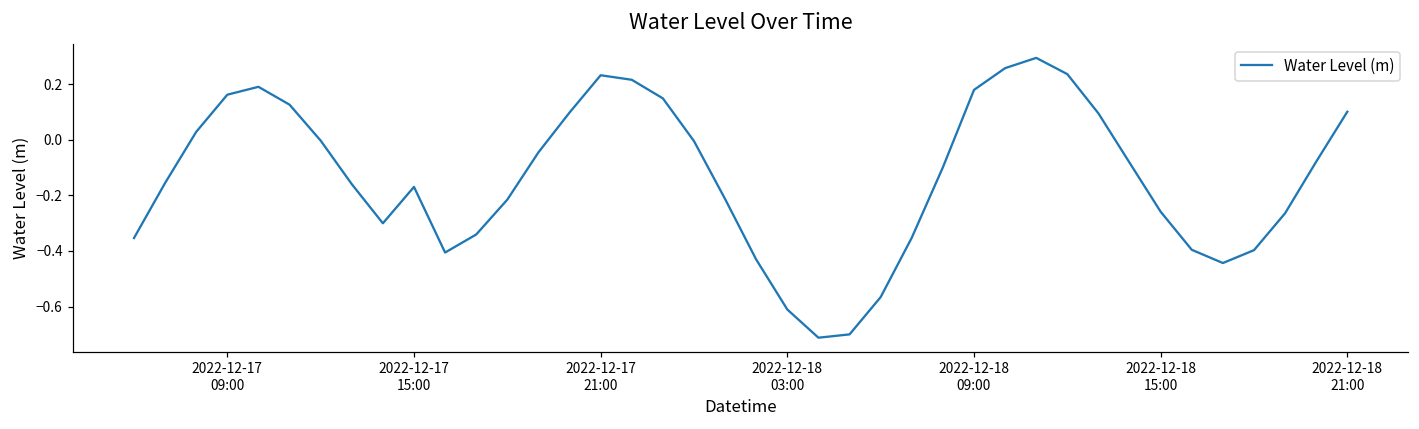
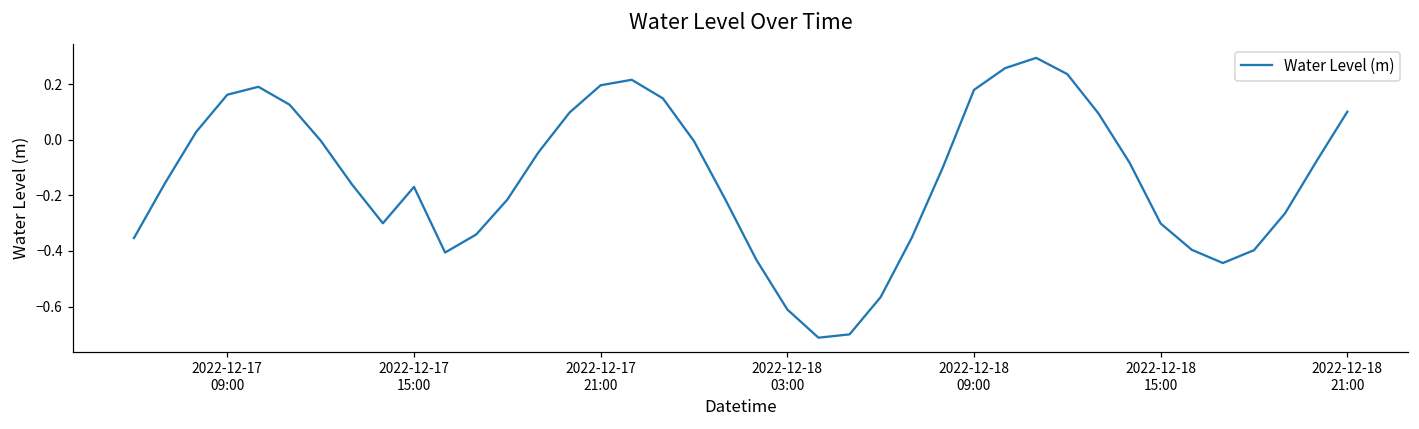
  {
    "2022-12-17 09:00": 0.16,
    "2022-12-17 15:00": -0.17,
-   "2022-12-17 21:00": 0.23,
+   "2022-12-17 21:00": 0.20,
    "2022-12-18 03:00": -0.61,
    "2022-12-18 09:00": 0.18,
-   "2022-12-18 15:00": -0.26,
+   "2022-12-18 15:00": -0.30,
    "2022-12-18 21:00": 0.10
  }
